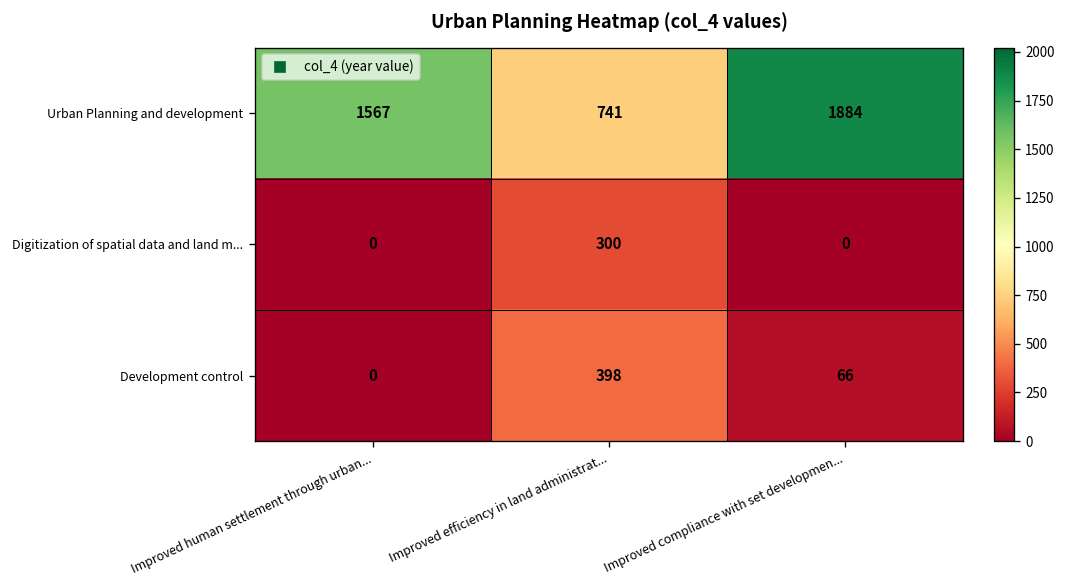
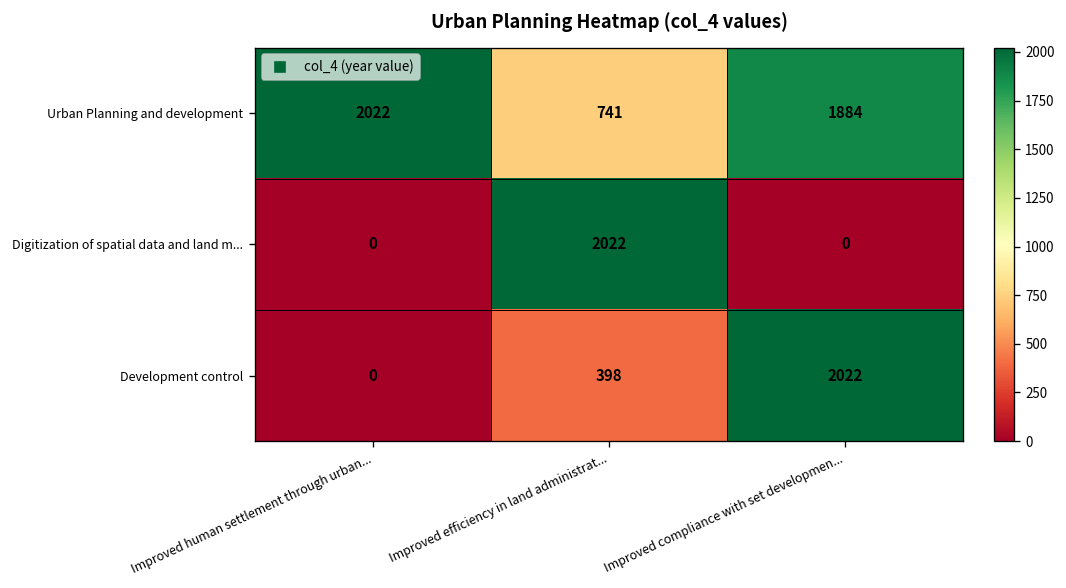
  {
    "Urban Planning and development": {
-     "Improved human settlement through urban...": 1567,
+     "Improved human settlement through urban...": 2022,
      "Improved efficiency in land administrat...": 741,
      "Improved compliance with set developmen...": 1884
    },
    "Digitization of spatial data and land m...": {
      "Improved human settlement through urban...": 0,
-     "Improved efficiency in land administrat...": 300,
+     "Improved efficiency in land administrat...": 2022,
      "Improved compliance with set developmen...": 0
    },
    "Development control": {
      "Improved human settlement through urban...": 0,
      "Improved efficiency in land administrat...": 398,
-     "Improved compliance with set developmen...": 66
+     "Improved compliance with set developmen...": 2022
    }
  }
